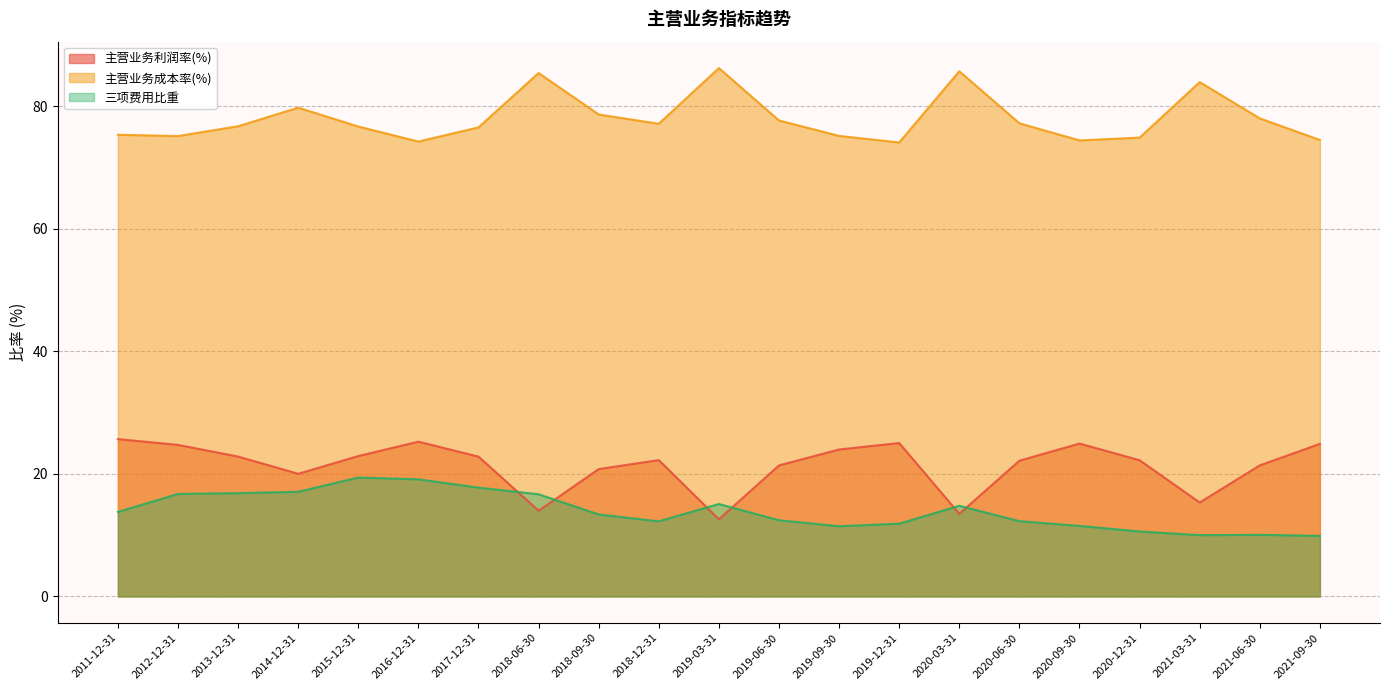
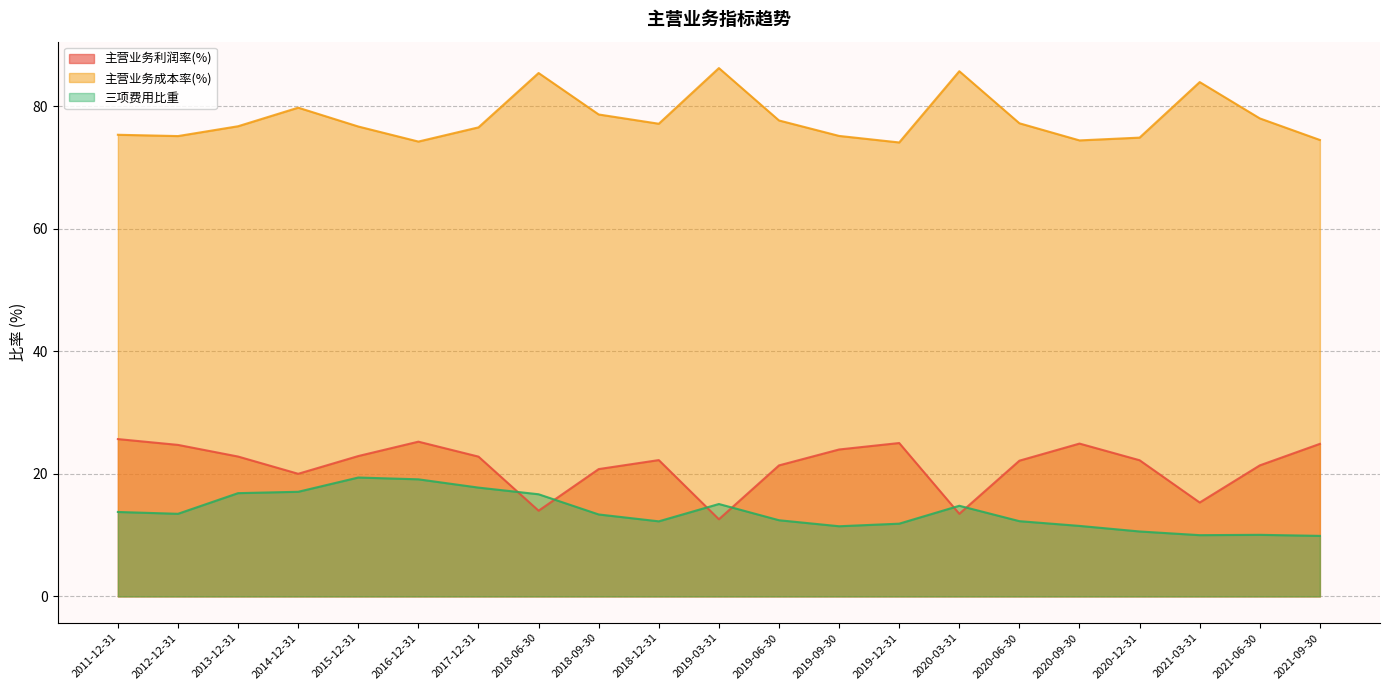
  {
    "主营业务利润率(%)": {
      "2011-12-31": 26,
      "2012-12-31": 25,
      "2013-12-31": 23,
      "2014-12-31": 20,
      "2015-12-31": 23,
      "2016-12-31": 25,
      "2017-12-31": 23,
      "2018-06-30": 14,
      "2018-09-30": 21,
      "2018-12-31": 22,
      "2019-03-31": 13,
      "2019-06-30": 21,
      "2019-09-30": 24,
      "2019-12-31": 25,
      "2020-03-31": 13,
      "2020-06-30": 22,
      "2020-09-30": 25,
      "2020-12-31": 22,
      "2021-03-31": 15,
      "2021-06-30": 21,
      "2021-09-30": 25
    },
    "主营业务成本率(%)": {
      "2011-12-31": 75,
      "2012-12-31": 75,
      "2013-12-31": 77,
      "2014-12-31": 80,
      "2015-12-31": 77,
      "2016-12-31": 74,
      "2017-12-31": 77,
      "2018-06-30": 85,
      "2018-09-30": 79,
      "2018-12-31": 77,
      "2019-03-31": 86,
      "2019-06-30": 78,
      "2019-09-30": 75,
      "2019-12-31": 74,
      "2020-03-31": 86,
      "2020-06-30": 77,
      "2020-09-30": 74,
      "2020-12-31": 75,
      "2021-03-31": 84,
      "2021-06-30": 78,
      "2021-09-30": 74
    },
    "三项费用比重": {
      "2011-12-31": 14,
-     "2012-12-31": 17,
+     "2012-12-31": 13,
      "2013-12-31": 17,
      "2014-12-31": 17,
      "2015-12-31": 19,
      "2016-12-31": 19,
      "2017-12-31": 18,
      "2018-06-30": 17,
      "2018-09-30": 13,
      "2018-12-31": 12,
      "2019-03-31": 15,
      "2019-06-30": 12,
      "2019-09-30": 11,
      "2019-12-31": 12,
      "2020-03-31": 15,
      "2020-06-30": 12,
      "2020-09-30": 12,
      "2020-12-31": 11,
      "2021-03-31": 10,
      "2021-06-30": 10,
      "2021-09-30": 10
    }
  }
